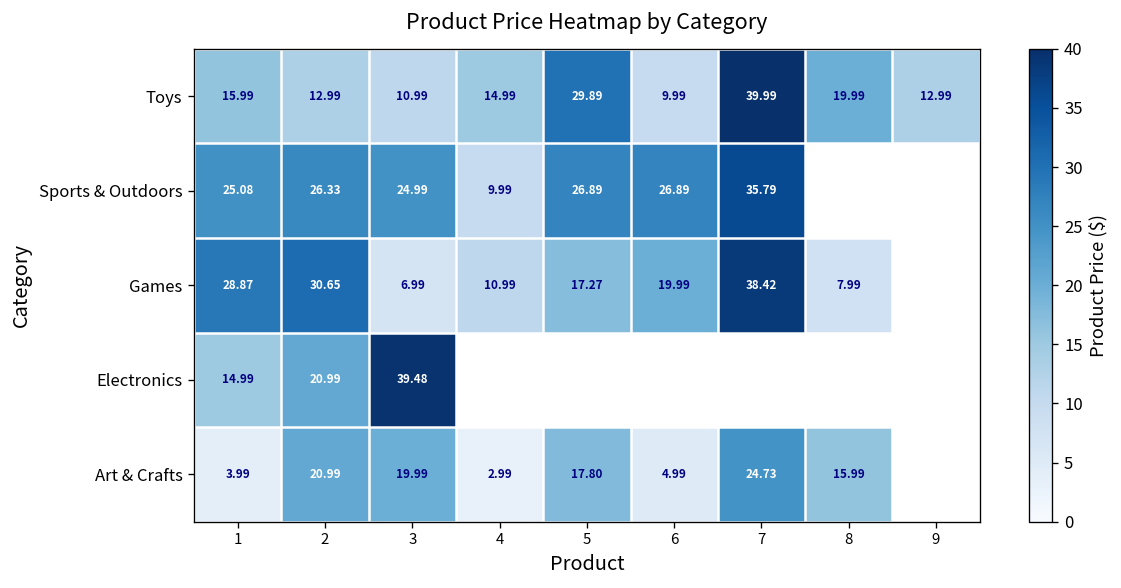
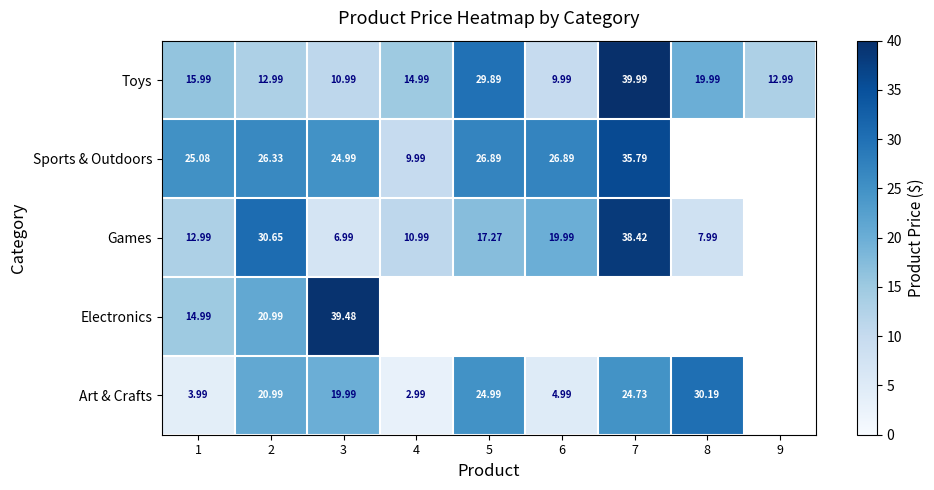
  {
    "Toys": {
      "1": 15.99,
      "2": 12.99,
      "3": 10.99,
      "4": 14.99,
      "5": 29.89,
      "6": 9.99,
      "7": 39.99,
      "8": 19.99,
      "9": 12.99
    },
    "Sports & Outdoors": {
      "1": 25.08,
      "2": 26.33,
      "3": 24.99,
      "4": 9.99,
      "5": 26.89,
      "6": 26.89,
      "7": 35.79
    },
    "Games": {
-     "1": 28.87,
+     "1": 12.99,
      "2": 30.65,
      "3": 6.99,
      "4": 10.99,
      "5": 17.27,
      "6": 19.99,
      "7": 38.42,
      "8": 7.99
    },
    "Electronics": {
      "1": 14.99,
      "2": 20.99,
      "3": 39.48
    },
    "Art & Crafts": {
      "1": 3.99,
      "2": 20.99,
      "3": 19.99,
      "4": 2.99,
-     "5": 17.80,
+     "5": 24.99,
      "6": 4.99,
      "7": 24.73,
-     "8": 15.99
+     "8": 30.19
    }
  }
